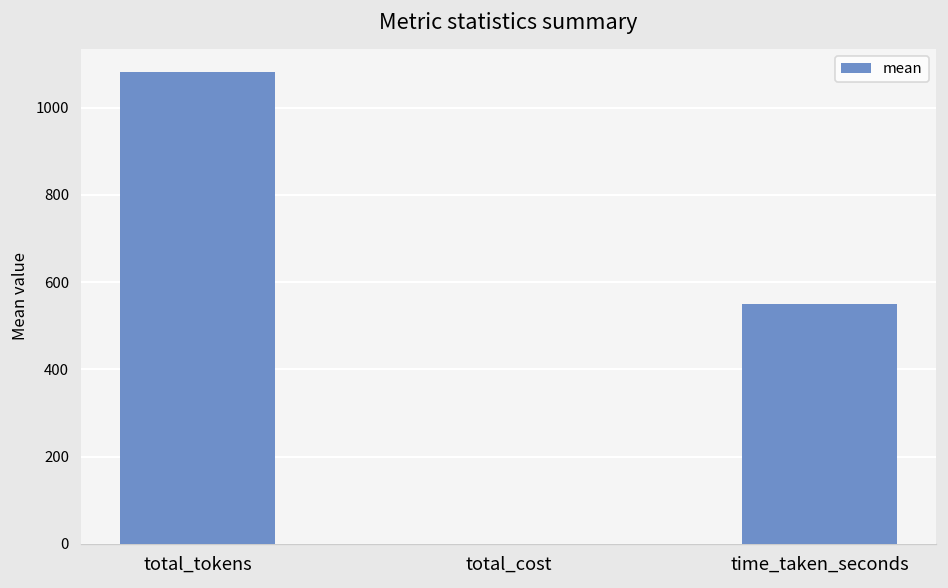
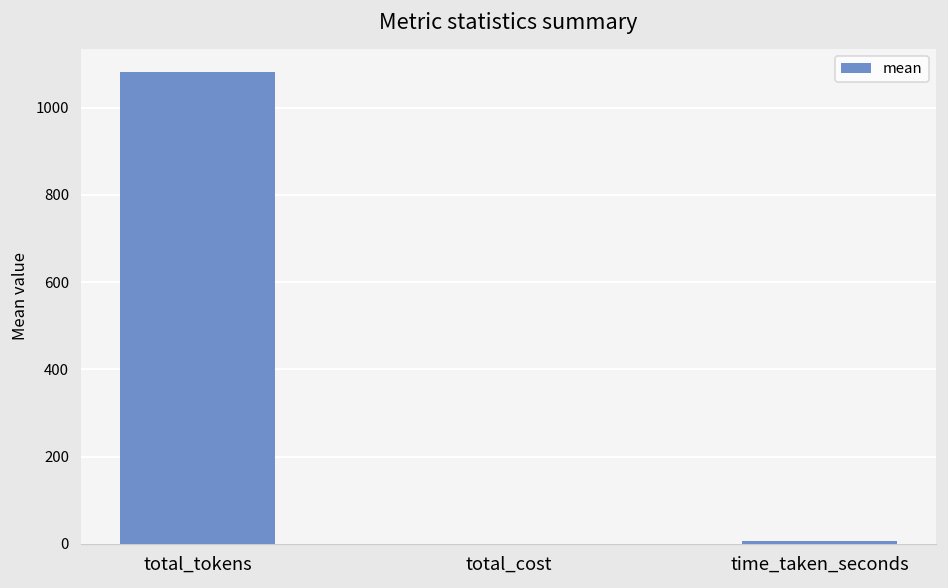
  {
    "total_tokens": 1080,
-   "time_taken_seconds": 550
+   "time_taken_seconds": 10
  }
